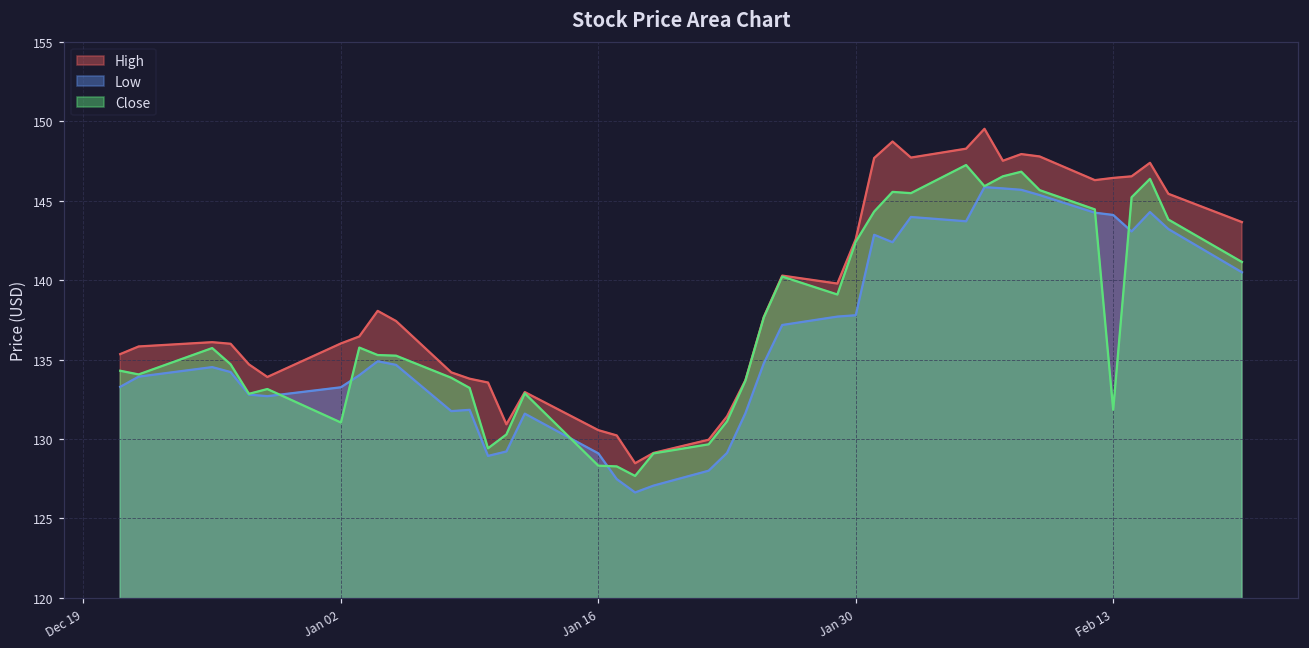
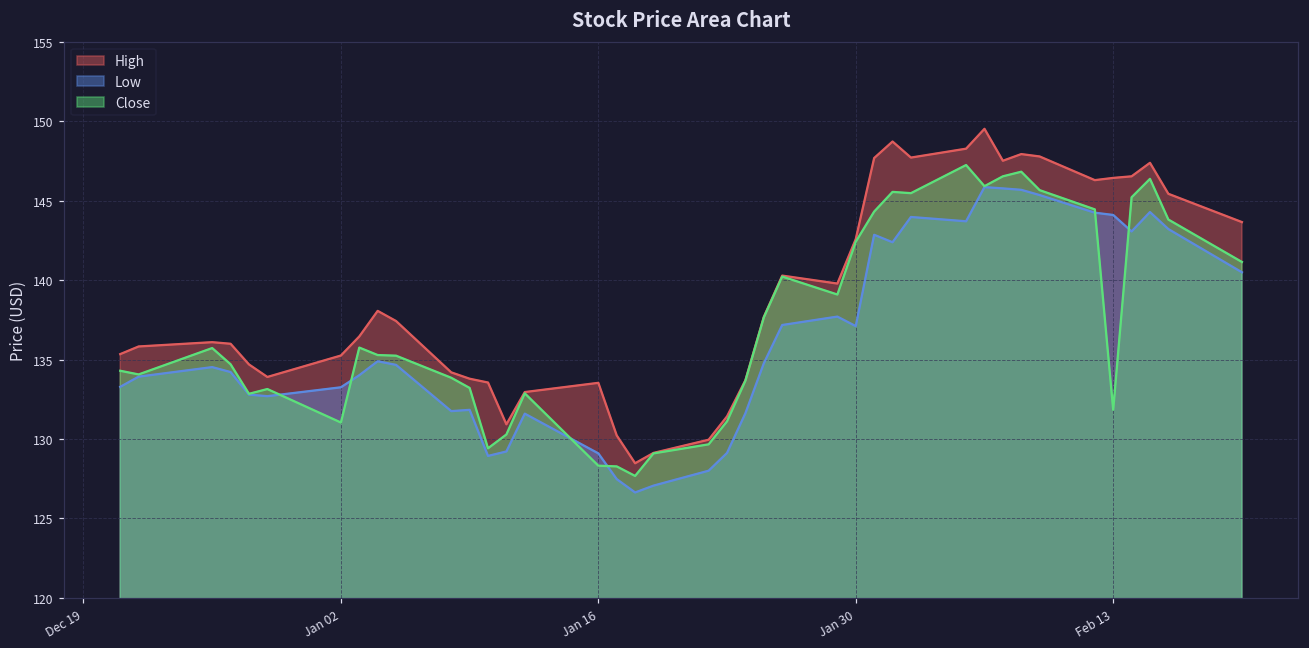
  {
    "High": {
-     "Jan 02": 136.0,
-     "Jan 16": 130.6,
+     "Jan 02": 135.3,
+     "Jan 16": 133.5,
      "Feb 13": 146.4
    },
    "Low": {
      "Jan 02": 133.3,
      "Jan 16": 129.1,
-     "Jan 30": 137.8,
+     "Jan 30": 137.1,
      "Feb 13": 144.1
    },
    "Close": {
      "Jan 02": 131.0,
      "Jan 16": 128.3,
      "Feb 13": 131.8
    }
  }
